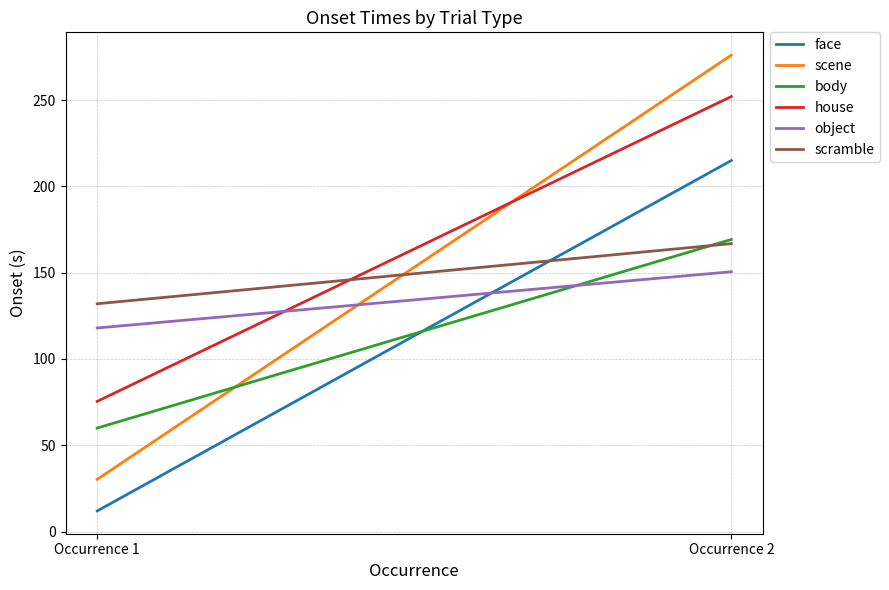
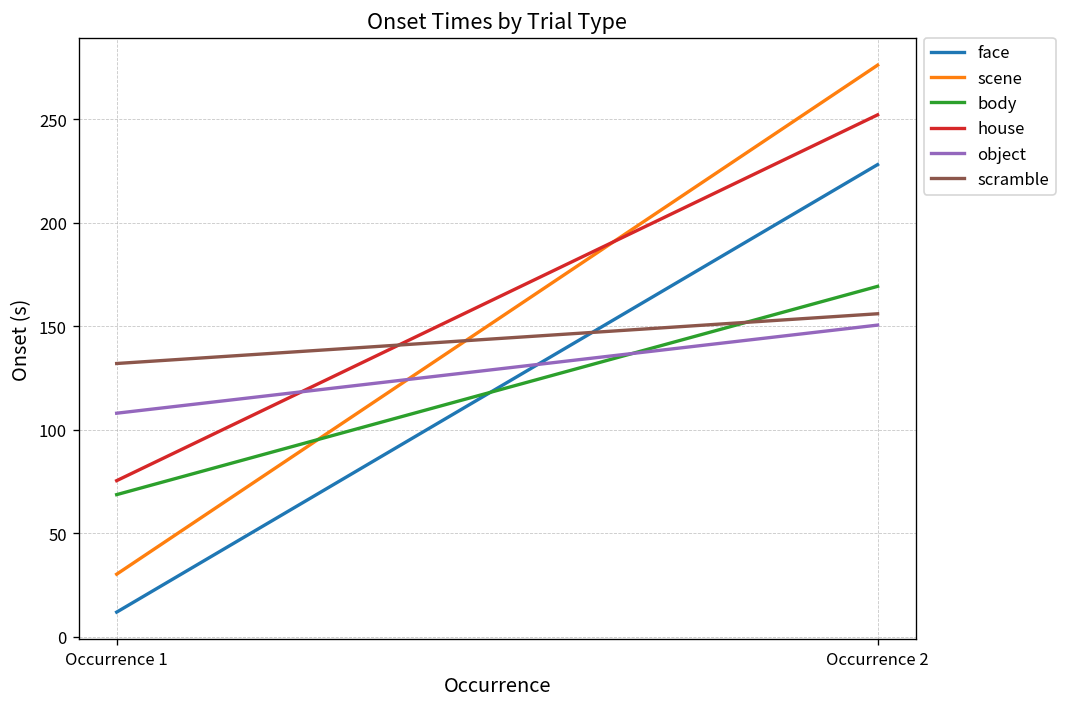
  {
    "face": {
      "Occurrence 1": 12,
-     "Occurrence 2": 215
+     "Occurrence 2": 228
    },
    "scene": {
      "Occurrence 1": 30,
      "Occurrence 2": 276
    },
    "body": {
-     "Occurrence 1": 60,
+     "Occurrence 1": 69,
      "Occurrence 2": 169
    },
    "house": {
      "Occurrence 1": 75,
      "Occurrence 2": 252
    },
    "object": {
-     "Occurrence 1": 118,
+     "Occurrence 1": 108,
      "Occurrence 2": 151
    },
    "scramble": {
      "Occurrence 1": 132,
-     "Occurrence 2": 167
+     "Occurrence 2": 156
    }
  }
